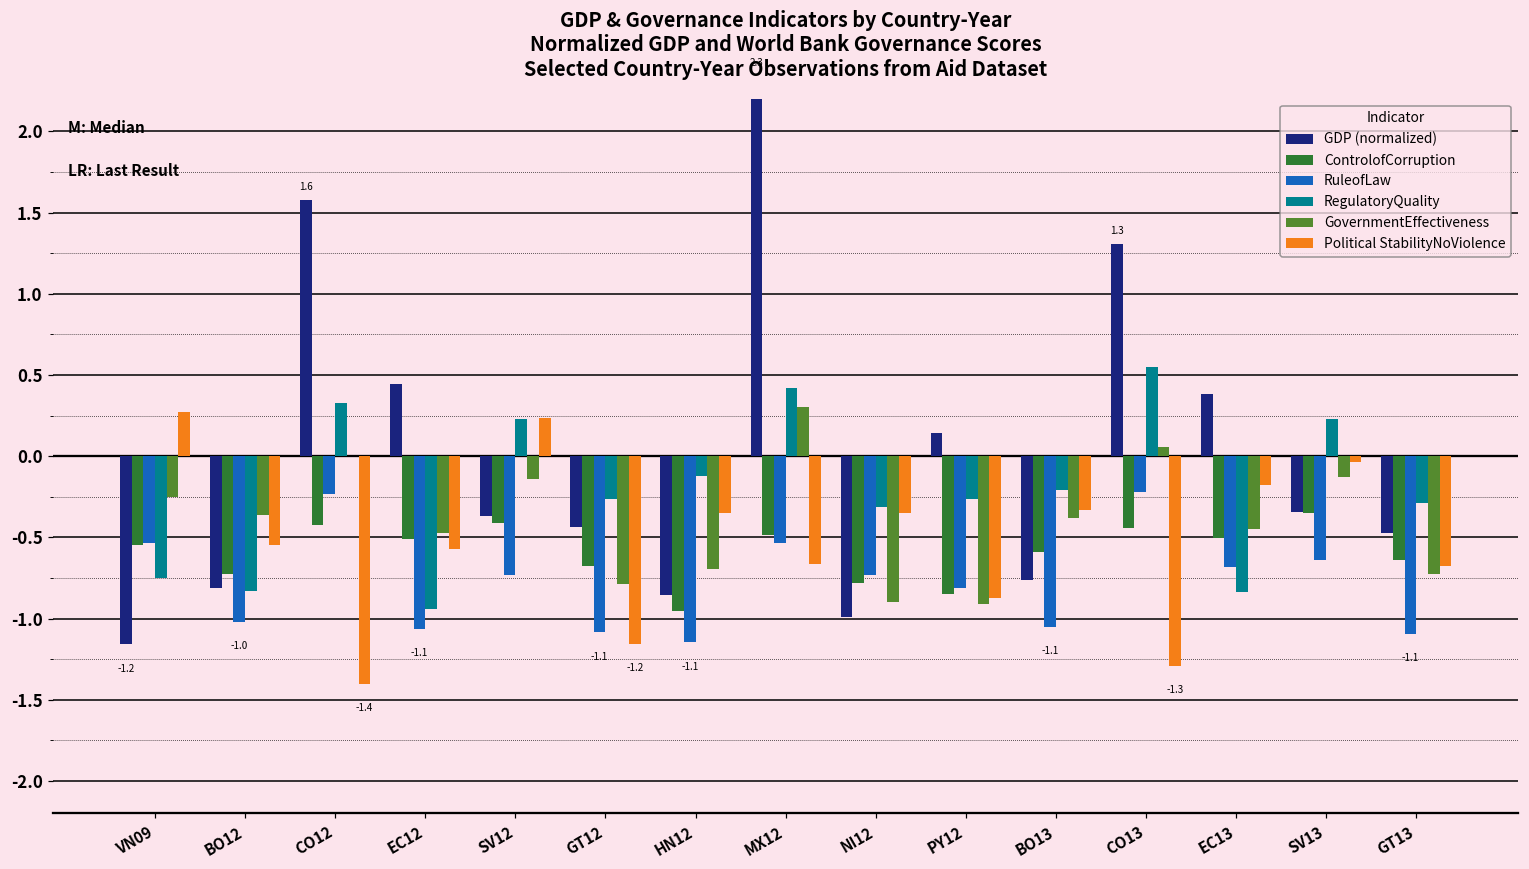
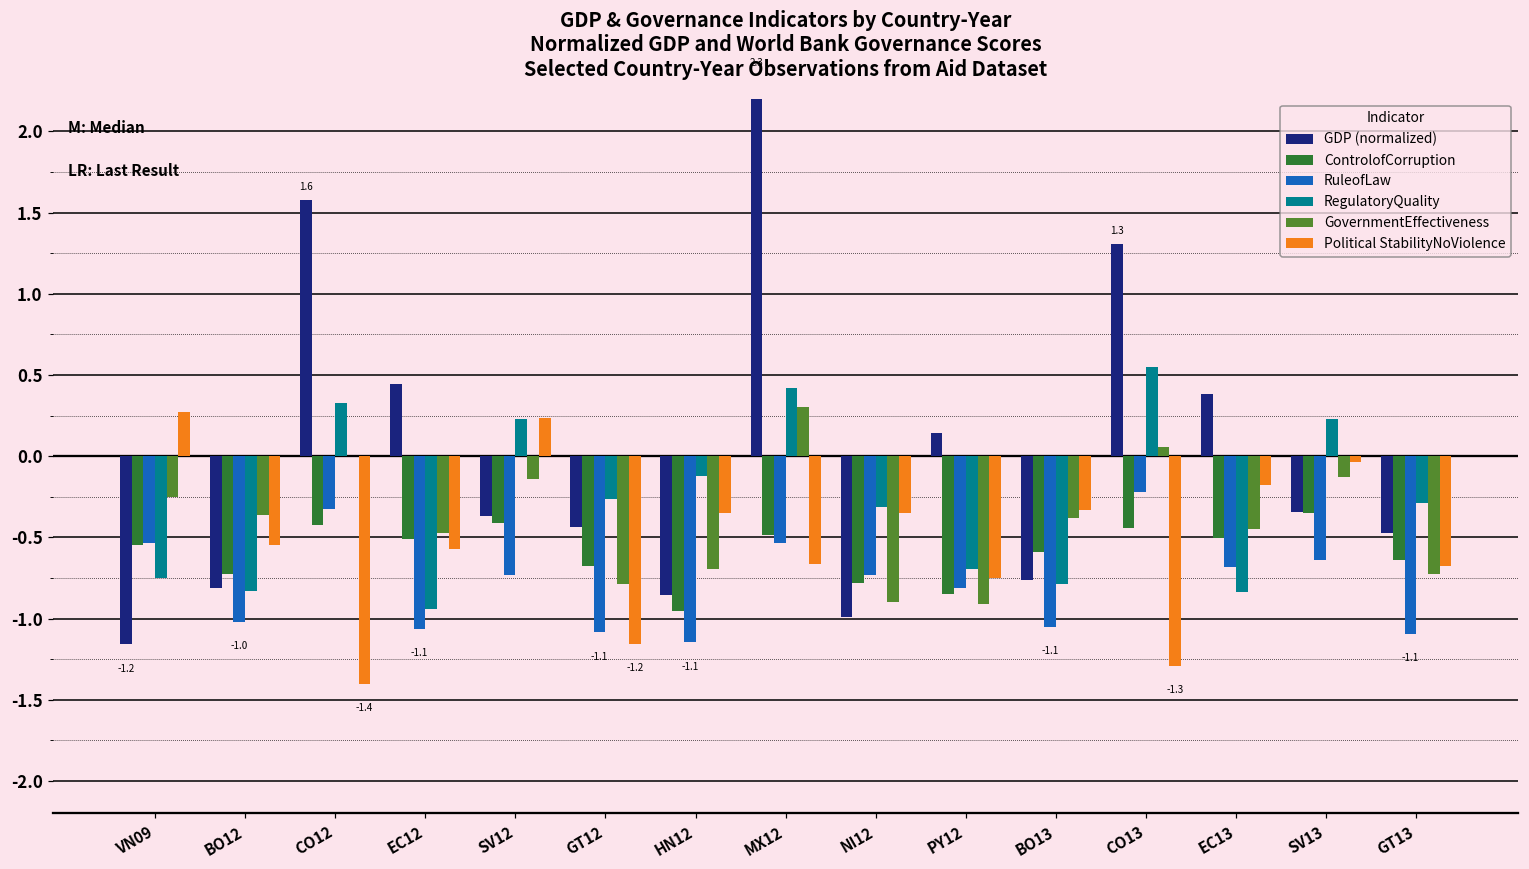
  {
    "GDP (normalized)": {
      "VN09": -1.2,
      "CO12": 1.6,
      "CO13": 1.3
    },
    "RuleofLaw": {
      "VN09": -0.53,
-     "CO12": -0.23,
+     "CO12": -0.33,
      "SV12": -0.73,
      "MX12": -0.54,
      "NI12": -0.73,
      "PY12": -0.81,
      "CO13": -0.22,
      "EC13": -0.68,
      "SV13": -0.64
    },
    "RegulatoryQuality": {
      "VN09": -0.75,
      "BO12": -0.83,
      "CO12": 0.33,
      "EC12": -0.94,
      "SV12": 0.23,
      "GT12": -0.26,
      "HN12": -0.12,
      "MX12": 0.42,
      "NI12": -0.31,
-     "PY12": -0.26,
-     "BO13": -0.21,
+     "PY12": -0.70,
+     "BO13": -0.79,
      "CO13": 0.55,
      "EC13": -0.84,
      "SV13": 0.23,
      "GT13": -0.29
    },
    "Political StabilityNoViolence": {
      "VN09": 0.27,
      "BO12": -0.55,
      "EC12": -0.57,
      "SV12": 0.24,
      "HN12": -0.35,
      "MX12": -0.66,
      "NI12": -0.35,
-     "PY12": -0.87,
+     "PY12": -0.75,
      "BO13": -0.33,
      "EC13": -0.18,
      "SV13": -0.03,
      "GT13": -0.67
    }
  }
